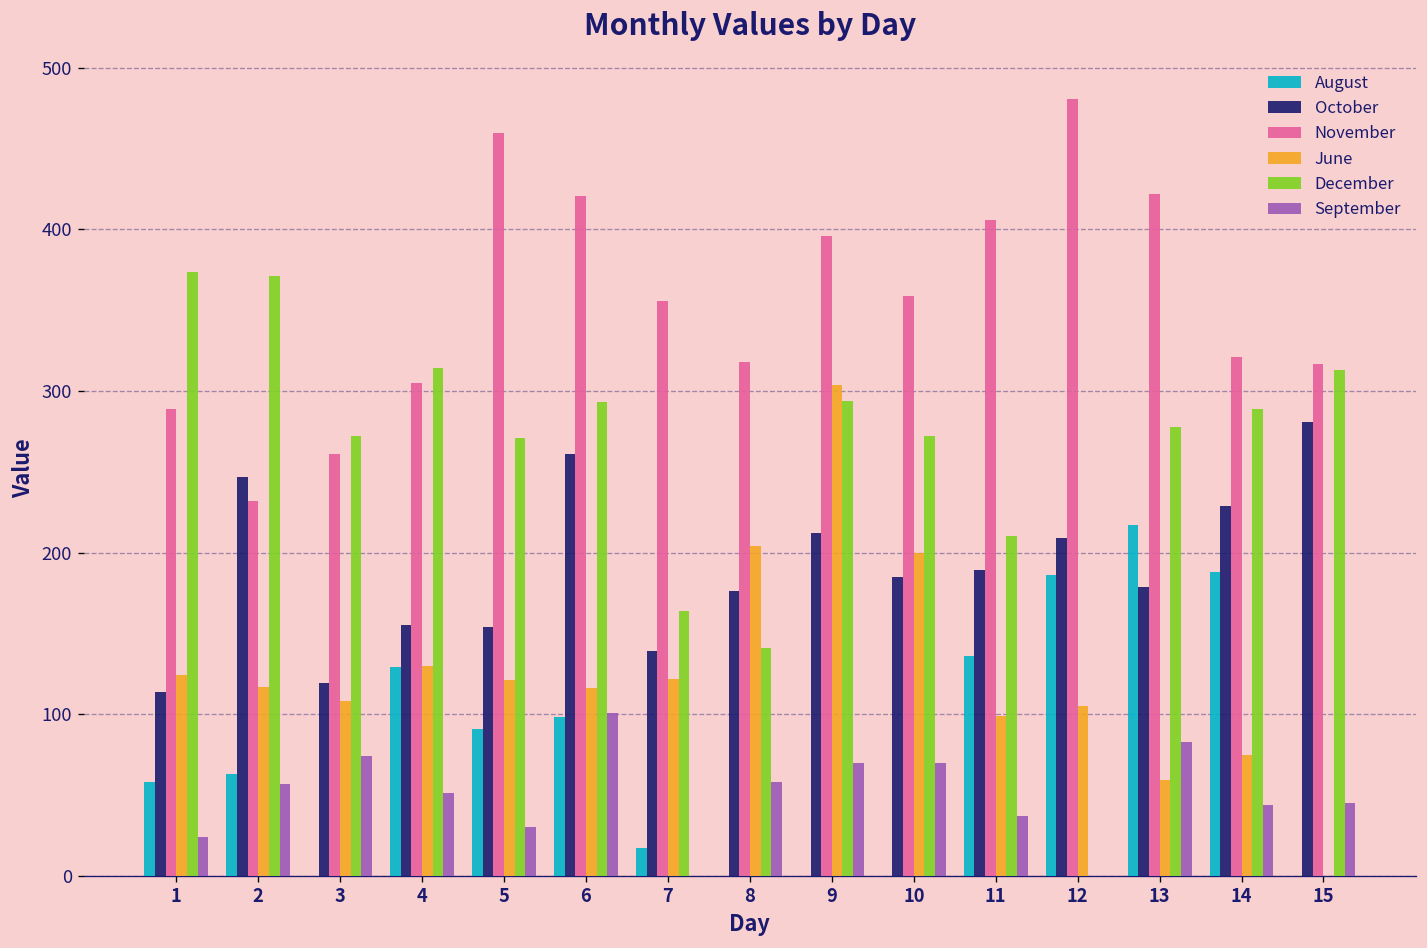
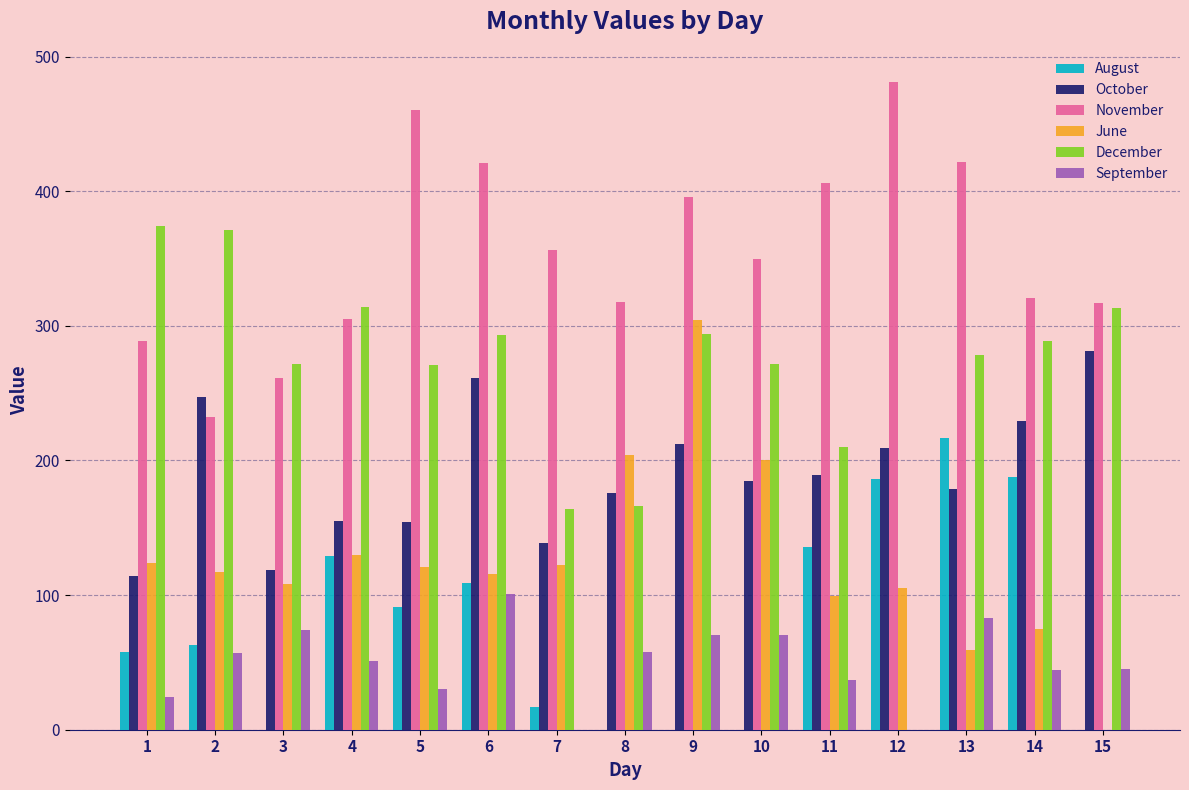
  {
    "August": {
      "1": 58,
      "2": 63,
      "3": 0,
      "4": 129,
      "5": 91,
-     "6": 98,
+     "6": 109,
      "7": 17,
      "8": 0,
      "9": 0,
      "10": 0,
      "11": 136,
      "12": 186,
      "13": 217,
      "14": 188,
      "15": 0
    },
    "October": {
      "1": 114,
      "2": 247,
      "3": 119,
      "4": 155,
      "5": 154,
      "6": 261,
      "7": 139,
      "8": 176,
      "9": 212,
      "10": 185,
      "11": 189,
      "12": 209,
      "13": 179,
      "14": 229,
      "15": 281
    },
    "November": {
      "1": 289,
      "2": 232,
      "3": 261,
      "4": 305,
      "5": 460,
      "6": 421,
      "7": 356,
      "8": 318,
      "9": 396,
-     "10": 359,
+     "10": 350,
      "11": 406,
      "12": 481,
      "13": 422,
      "14": 321,
      "15": 317
    },
    "June": {
      "1": 124,
      "2": 117,
      "3": 108,
      "4": 130,
      "5": 121,
      "6": 116,
      "7": 122,
      "8": 204,
      "9": 304,
      "10": 200,
      "11": 99,
      "12": 105,
      "13": 59,
      "14": 75,
      "15": 0
    },
    "December": {
      "1": 374,
      "2": 371,
      "3": 272,
      "4": 314,
      "5": 271,
      "6": 293,
      "7": 164,
-     "8": 141,
+     "8": 166,
      "9": 294,
      "10": 272,
      "11": 210,
      "12": 0,
      "13": 278,
      "14": 289,
      "15": 313
    },
    "September": {
      "1": 24,
      "2": 57,
      "3": 74,
      "4": 51,
      "5": 30,
      "6": 101,
      "7": 0,
      "8": 58,
      "9": 70,
      "10": 70,
      "11": 37,
      "12": 0,
      "13": 83,
      "14": 44,
      "15": 45
    }
  }
